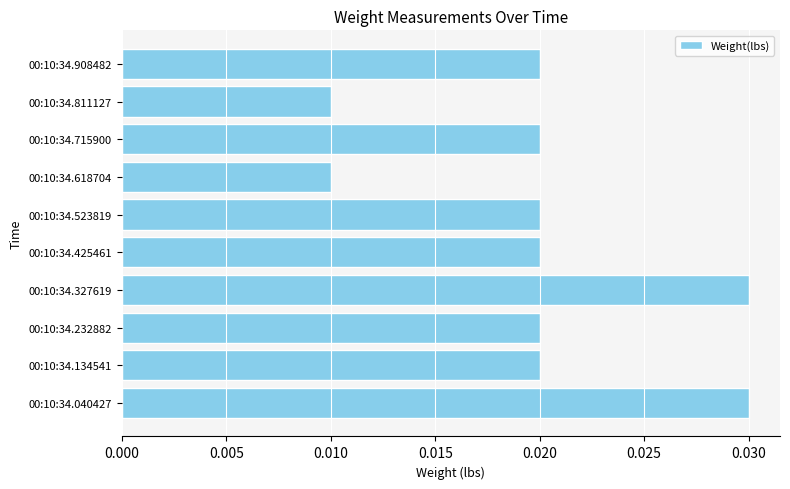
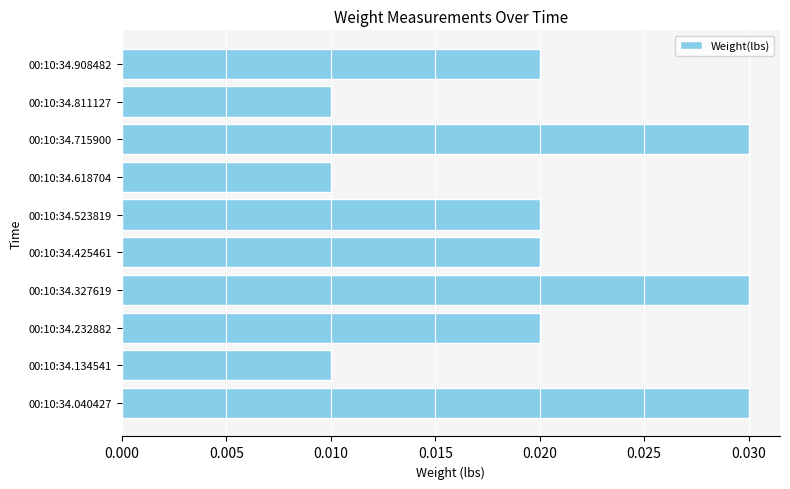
  {
    "00:10:34.908482": 0.02,
    "00:10:34.811127": 0.01,
-   "00:10:34.715900": 0.02,
+   "00:10:34.715900": 0.03,
    "00:10:34.618704": 0.01,
    "00:10:34.523819": 0.02,
    "00:10:34.425461": 0.02,
    "00:10:34.327619": 0.03,
    "00:10:34.232882": 0.02,
-   "00:10:34.134541": 0.02,
+   "00:10:34.134541": 0.01,
    "00:10:34.040427": 0.03
  }
